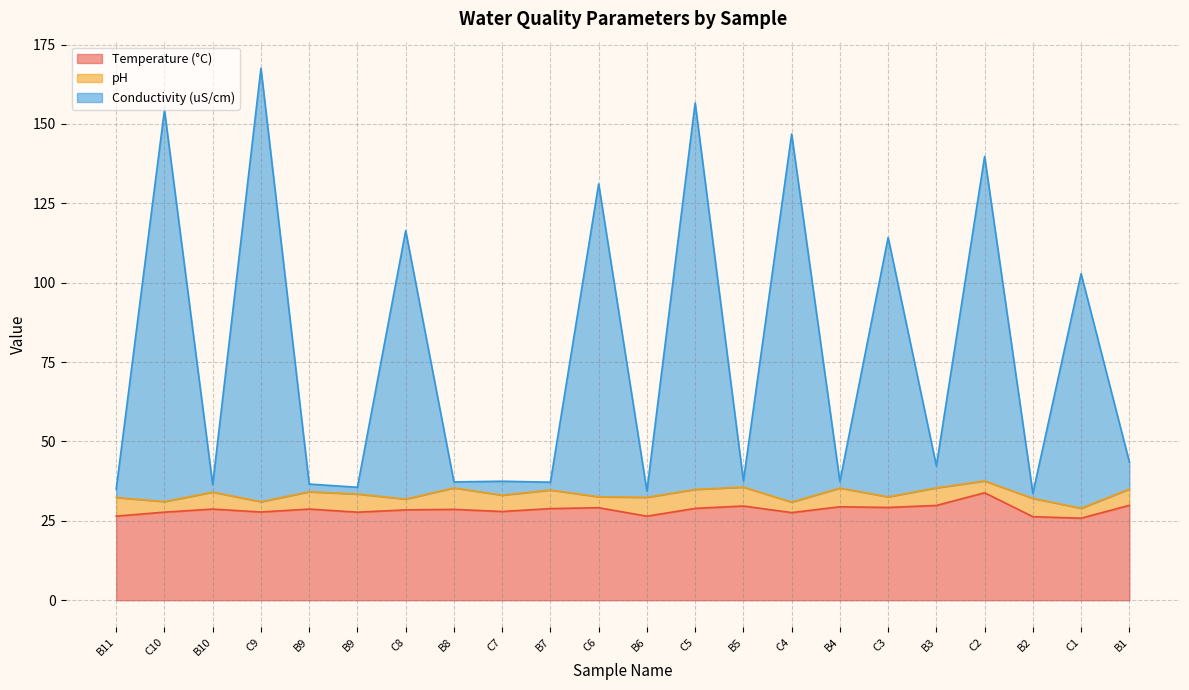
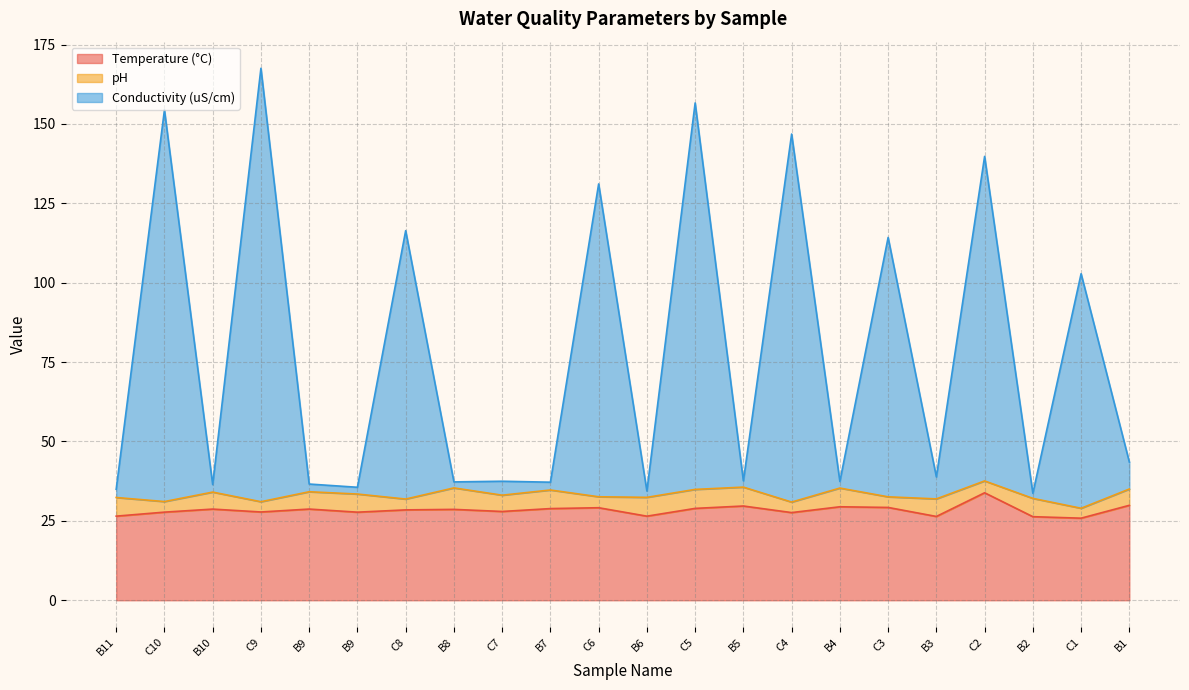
  {
    "Temperature (°C)": {
      "B11": 26,
      "C10": 28,
      "B10": 29,
      "C9": 28,
      "C8": 28,
      "B8": 29,
      "C7": 28,
      "B7": 29,
      "C6": 29,
      "B6": 26,
      "C5": 29,
      "B5": 30,
      "C4": 28,
      "B4": 29,
      "C3": 29,
-     "B3": 30,
+     "B3": 26,
      "C2": 34,
      "B2": 26,
      "C1": 26,
      "B1": 30
    },
    "pH": {
      "B11": 6,
      "C10": 3,
      "B10": 5,
      "C9": 3,
      "C8": 3,
      "B8": 7,
      "C7": 5,
      "B7": 6,
      "C6": 3,
      "B6": 6,
      "C5": 6,
      "B5": 6,
      "C4": 3,
      "B4": 6,
      "C3": 3,
      "B3": 6,
      "C2": 4,
      "B2": 6,
      "C1": 3,
      "B1": 5
    },
    "Conductivity (uS/cm)": {
      "B11": 3,
      "C10": 123,
      "B10": 2,
      "C9": 137,
      "C8": 85,
      "B8": 2,
      "C7": 4,
      "B7": 2,
      "C6": 99,
      "B6": 2,
      "C5": 122,
      "B5": 2,
      "C4": 116,
      "B4": 2,
      "C3": 82,
      "B3": 7,
      "C2": 102,
      "B2": 2,
      "C1": 74,
      "B1": 9
    }
  }
